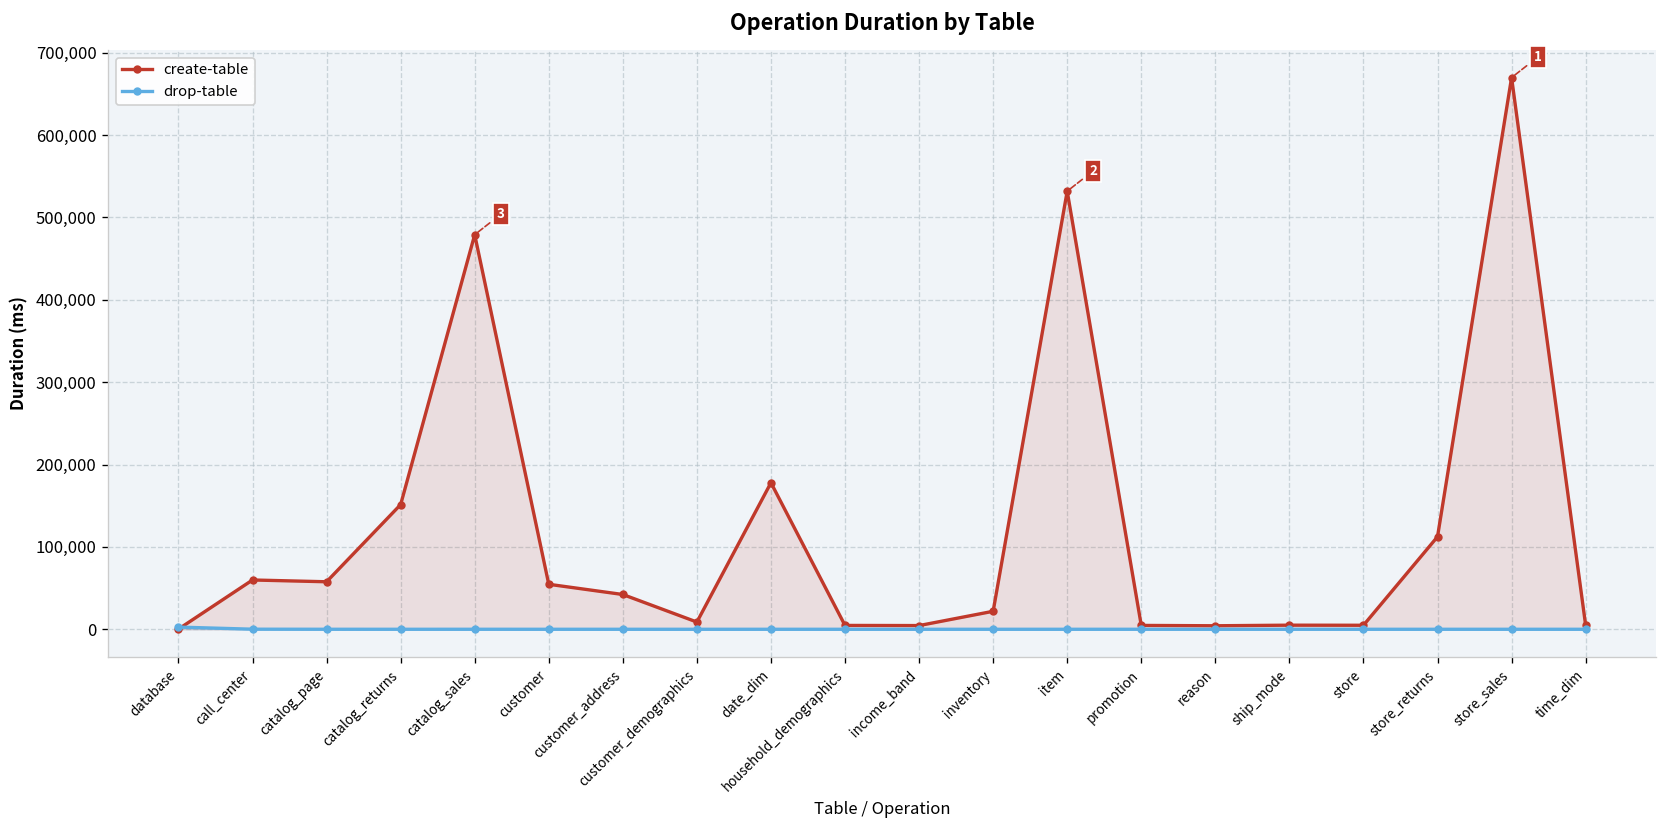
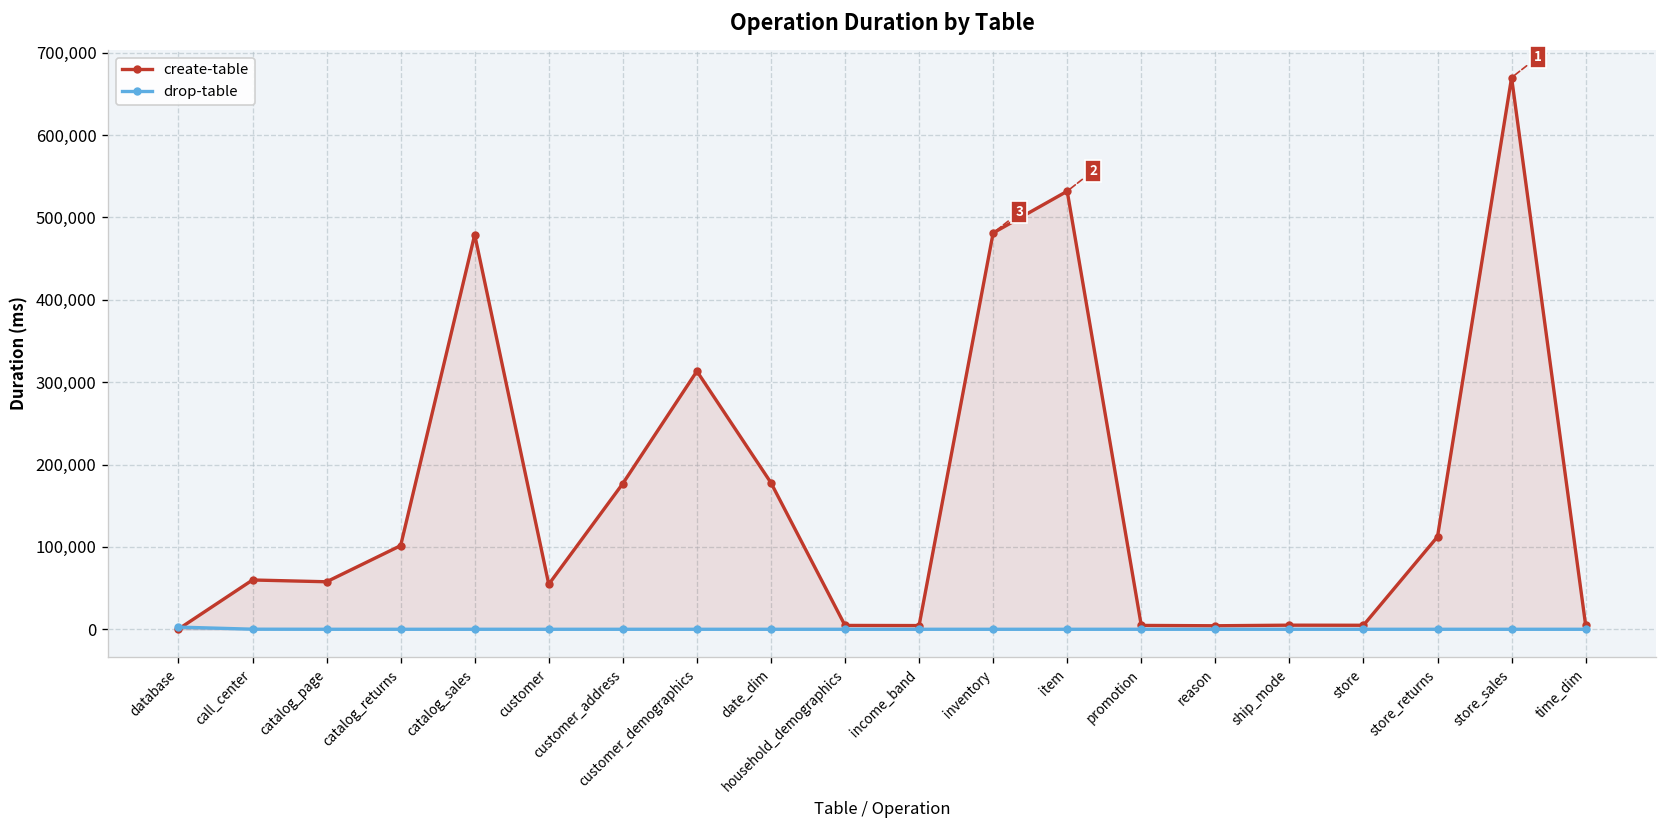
  {
    "create-table": {
      "call_center": "60,000",
      "catalog_page": "60,000",
-     "catalog_returns": "150,000",
+     "catalog_returns": "100,000",
      "catalog_sales": "480,000",
      "customer": "50,000",
-     "customer_address": "40,000",
-     "customer_demographics": "10,000",
+     "customer_address": "180,000",
+     "customer_demographics": "310,000",
      "date_dim": "180,000",
      "household_demographics": "0",
      "income_band": "0",
-     "inventory": "20,000",
+     "inventory": "480,000",
      "item": "530,000",
      "promotion": "0",
      "reason": "0",
      "ship_mode": "10,000",
      "store": "0",
      "store_returns": "110,000",
      "store_sales": "670,000",
      "time_dim": "0"
    },
    "drop-table": {
      "call_center": "0",
      "catalog_page": "0",
      "catalog_returns": "0",
      "catalog_sales": "0",
      "customer": "0",
      "customer_address": "0",
      "customer_demographics": "0",
      "date_dim": "0",
      "household_demographics": "0",
      "income_band": "0",
      "inventory": "0",
      "item": "0",
      "promotion": "0",
      "reason": "0",
      "ship_mode": "0",
      "store": "0",
      "store_returns": "0",
      "store_sales": "0",
      "time_dim": "0"
    }
  }
